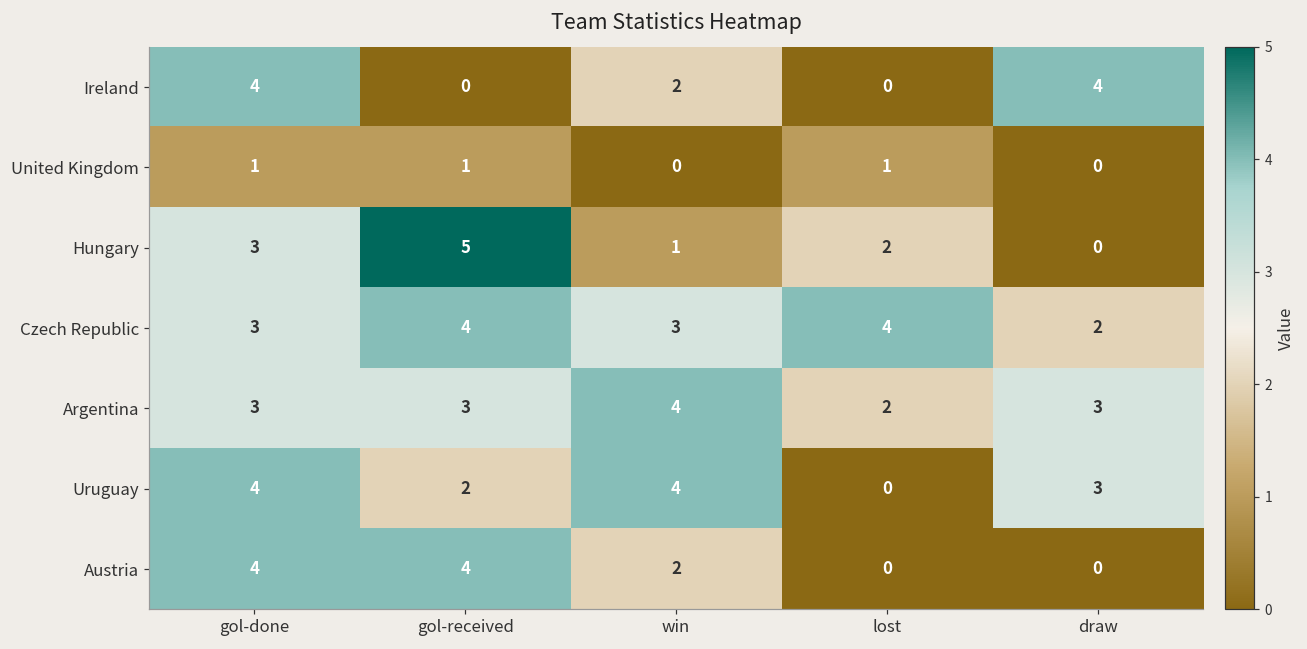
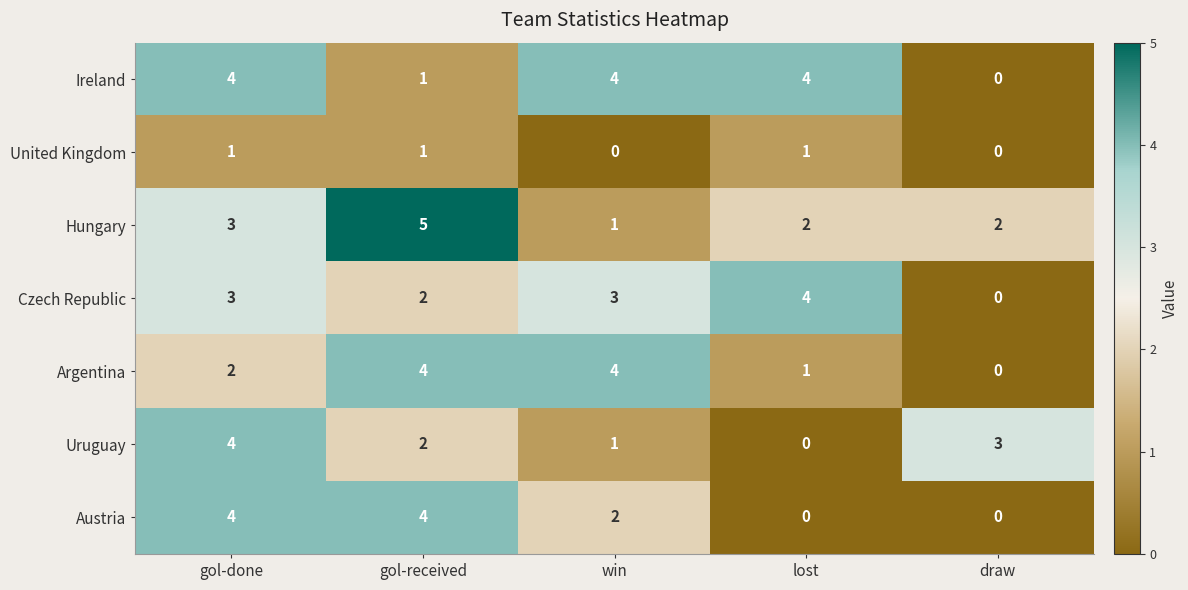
  {
    "Ireland": {
      "gol-done": 4,
-     "gol-received": 0,
-     "win": 2,
-     "lost": 0,
-     "draw": 4
+     "gol-received": 1,
+     "win": 4,
+     "lost": 4,
+     "draw": 0
    },
    "United Kingdom": {
      "gol-done": 1,
      "gol-received": 1,
      "win": 0,
      "lost": 1,
      "draw": 0
    },
    "Hungary": {
      "gol-done": 3,
      "gol-received": 5,
      "win": 1,
      "lost": 2,
-     "draw": 0
+     "draw": 2
    },
    "Czech Republic": {
      "gol-done": 3,
-     "gol-received": 4,
+     "gol-received": 2,
      "win": 3,
      "lost": 4,
-     "draw": 2
+     "draw": 0
    },
    "Argentina": {
-     "gol-done": 3,
-     "gol-received": 3,
+     "gol-done": 2,
+     "gol-received": 4,
      "win": 4,
-     "lost": 2,
-     "draw": 3
+     "lost": 1,
+     "draw": 0
    },
    "Uruguay": {
      "gol-done": 4,
      "gol-received": 2,
-     "win": 4,
+     "win": 1,
      "lost": 0,
      "draw": 3
    },
    "Austria": {
      "gol-done": 4,
      "gol-received": 4,
      "win": 2,
      "lost": 0,
      "draw": 0
    }
  }
